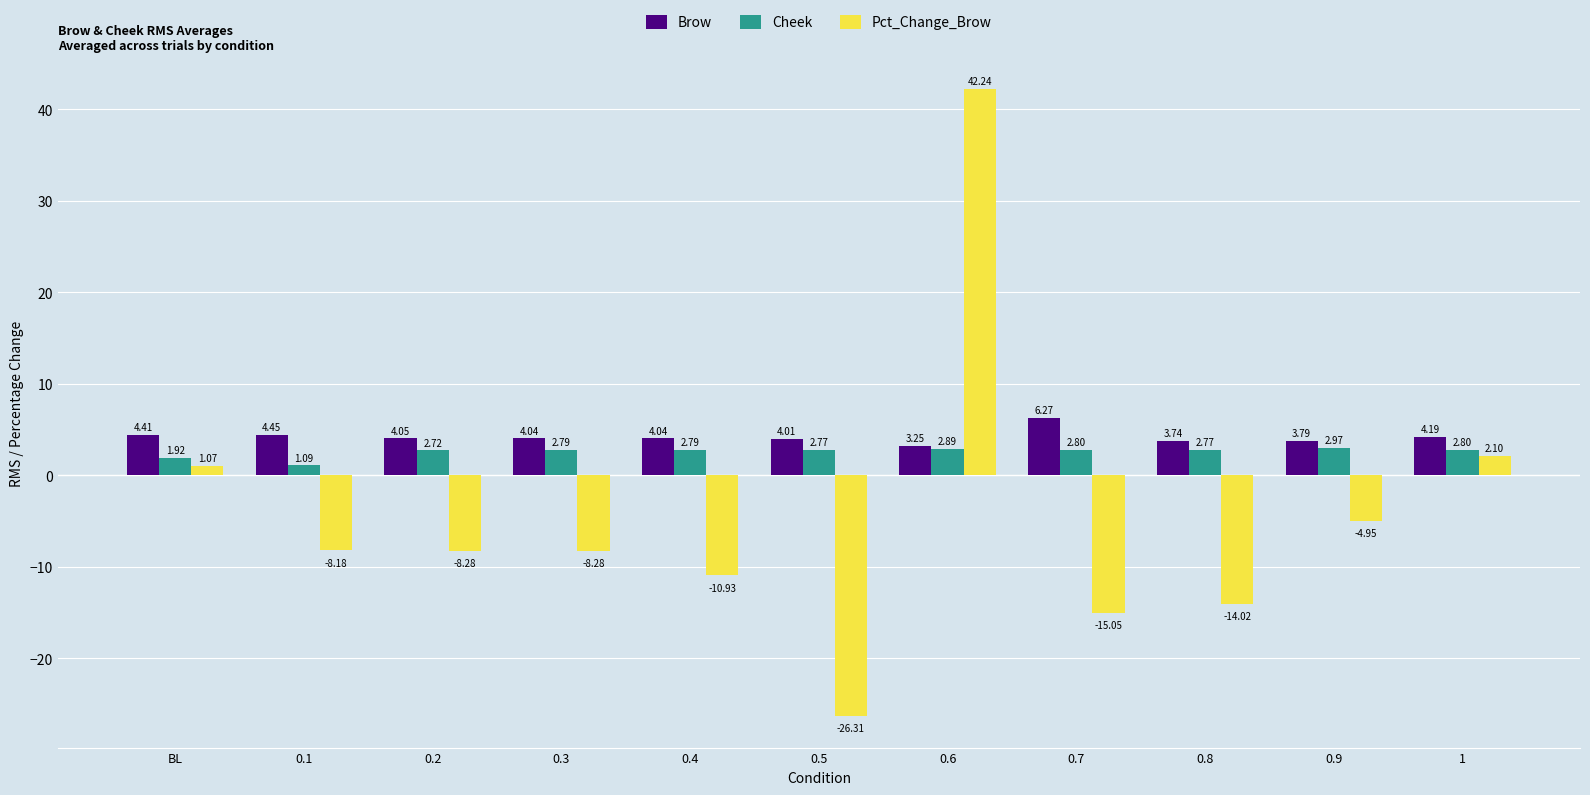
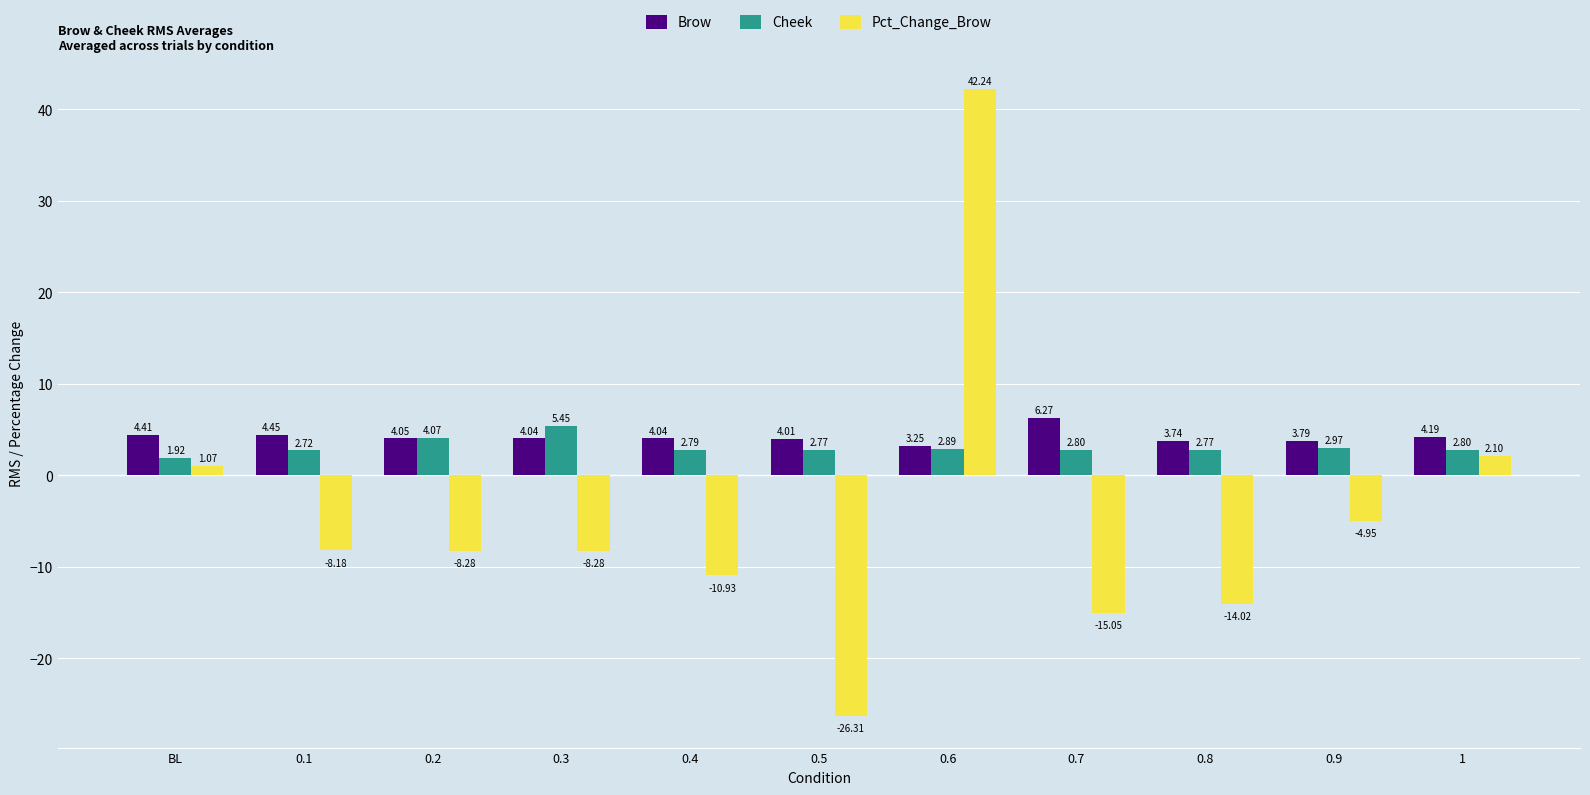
  {
    "Brow": {
      "BL": 4.41,
      "0.1": 4.45,
      "0.2": 4.05,
      "0.3": 4.04,
      "0.4": 4.04,
      "0.5": 4.01,
      "0.6": 3.25,
      "0.7": 6.27,
      "0.8": 3.74,
      "0.9": 3.79,
      "1": 4.19
    },
    "Cheek": {
      "BL": 1.92,
-     "0.1": 1.09,
-     "0.2": 2.72,
-     "0.3": 2.79,
+     "0.1": 2.72,
+     "0.2": 4.07,
+     "0.3": 5.45,
      "0.4": 2.79,
      "0.5": 2.77,
      "0.6": 2.89,
      "0.7": 2.80,
      "0.8": 2.77,
      "0.9": 2.97,
      "1": 2.80
    },
    "Pct_Change_Brow": {
      "BL": 1.07,
      "0.1": -8.18,
      "0.2": -8.28,
      "0.3": -8.28,
      "0.4": -10.93,
      "0.5": -26.31,
      "0.6": 42.24,
      "0.7": -15.05,
      "0.8": -14.02,
      "0.9": -4.95,
      "1": 2.10
    }
  }
